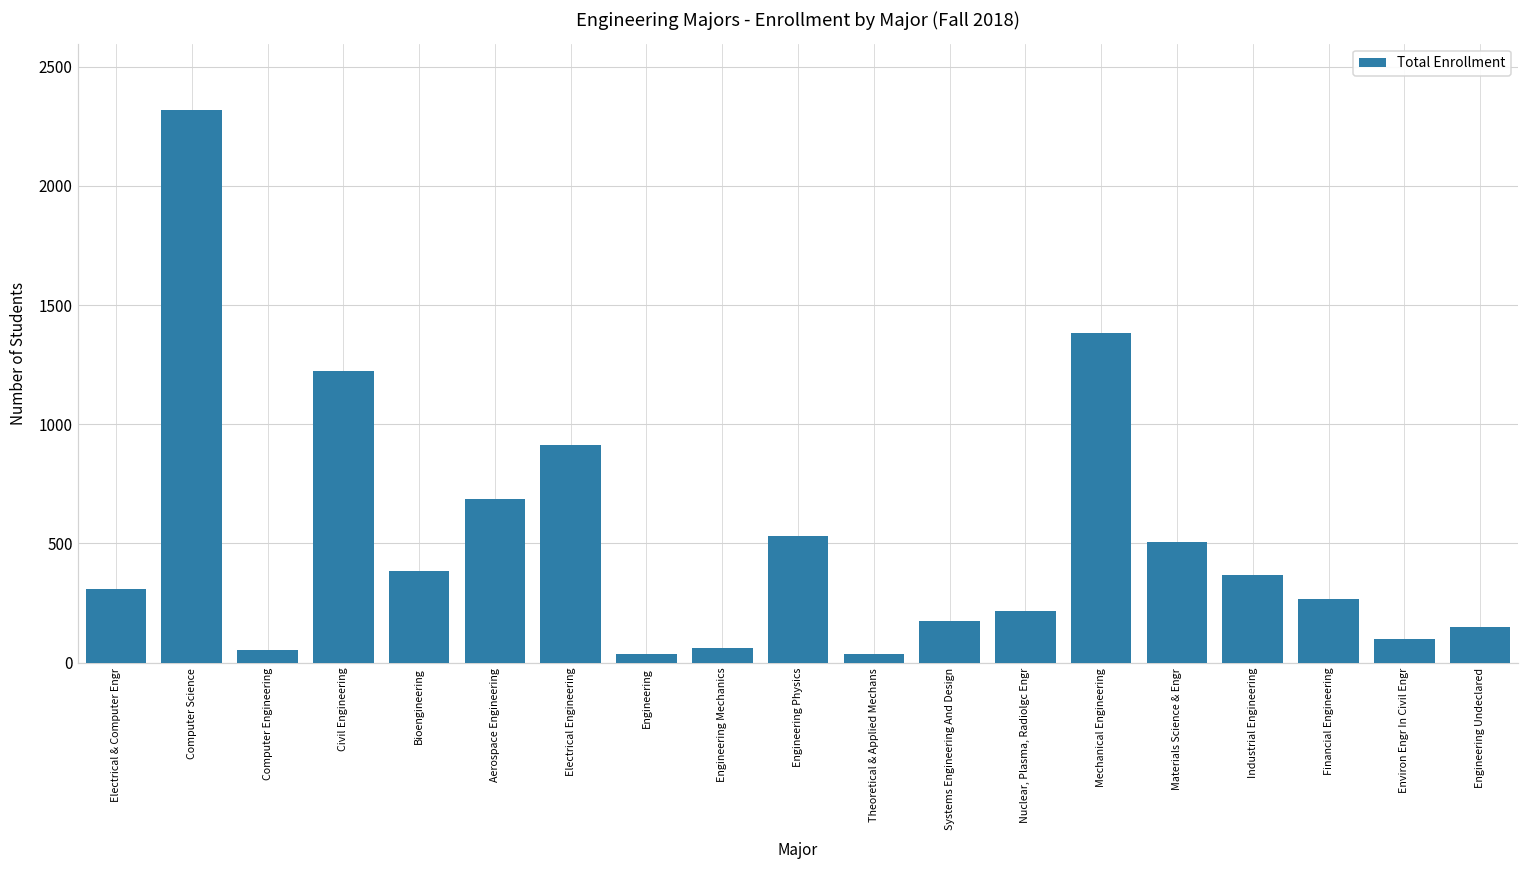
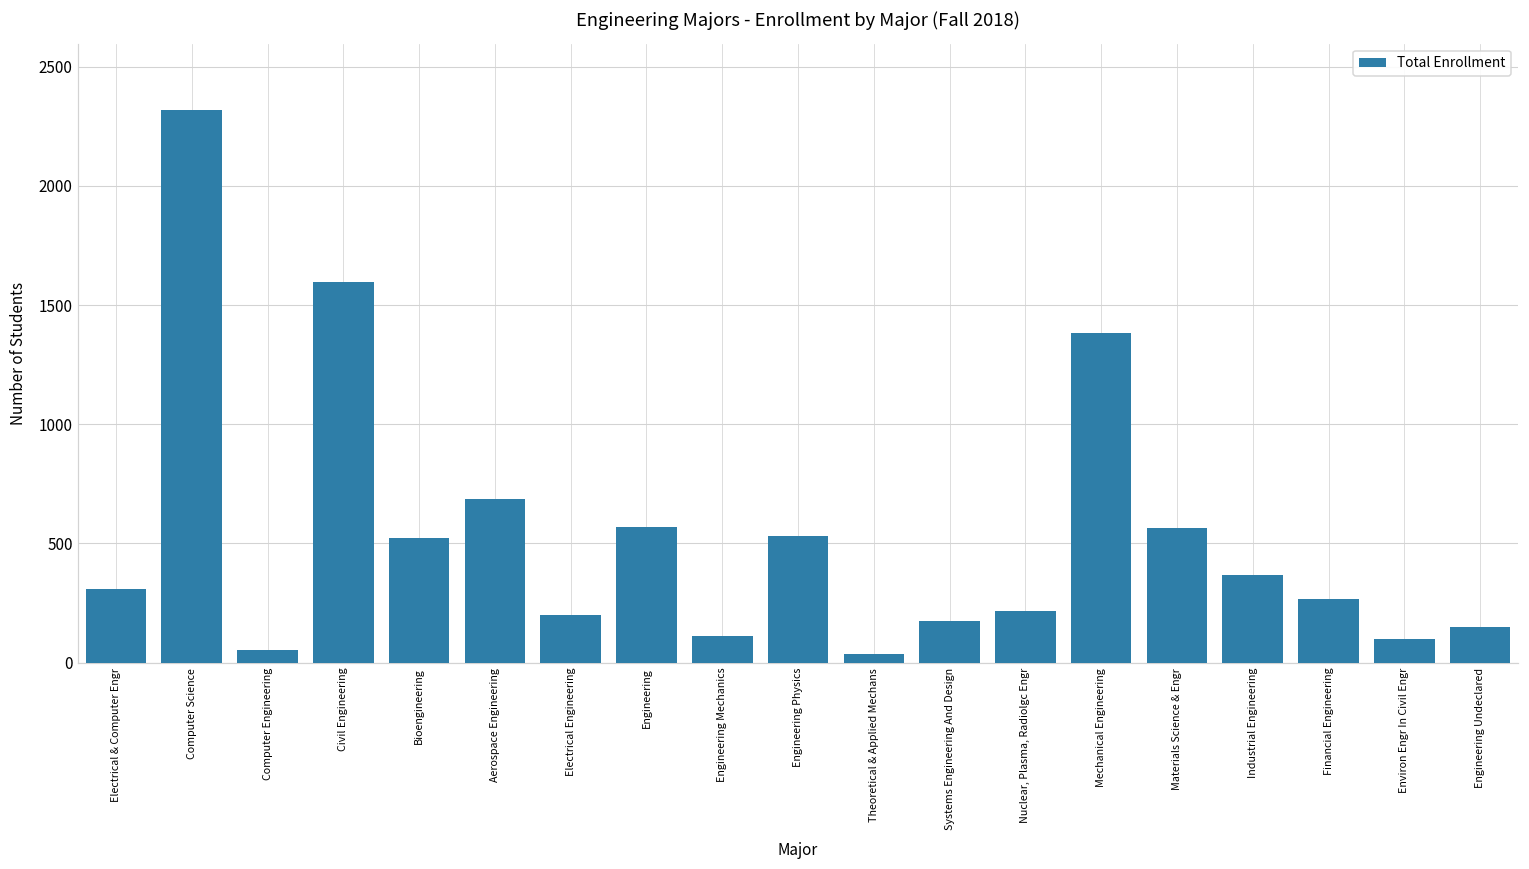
  {
    "Electrical & Computer Engr": 310,
    "Computer Science": 2320,
    "Computer Engineering": 50,
-   "Civil Engineering": 1230,
-   "Bioengineering": 380,
+   "Civil Engineering": 1600,
+   "Bioengineering": 520,
    "Aerospace Engineering": 690,
-   "Electrical Engineering": 910,
-   "Engineering": 30,
-   "Engineering Mechanics": 60,
+   "Electrical Engineering": 200,
+   "Engineering": 570,
+   "Engineering Mechanics": 110,
    "Engineering Physics": 530,
    "Theoretical & Applied Mechans": 40,
    "Systems Engineering And Design": 180,
    "Nuclear, Plasma, Radiolgc Engr": 220,
    "Mechanical Engineering": 1380,
-   "Materials Science & Engr": 500,
+   "Materials Science & Engr": 560,
    "Industrial Engineering": 370,
    "Financial Engineering": 270,
    "Environ Engr In Civil Engr": 100,
    "Engineering Undeclared": 150
  }
